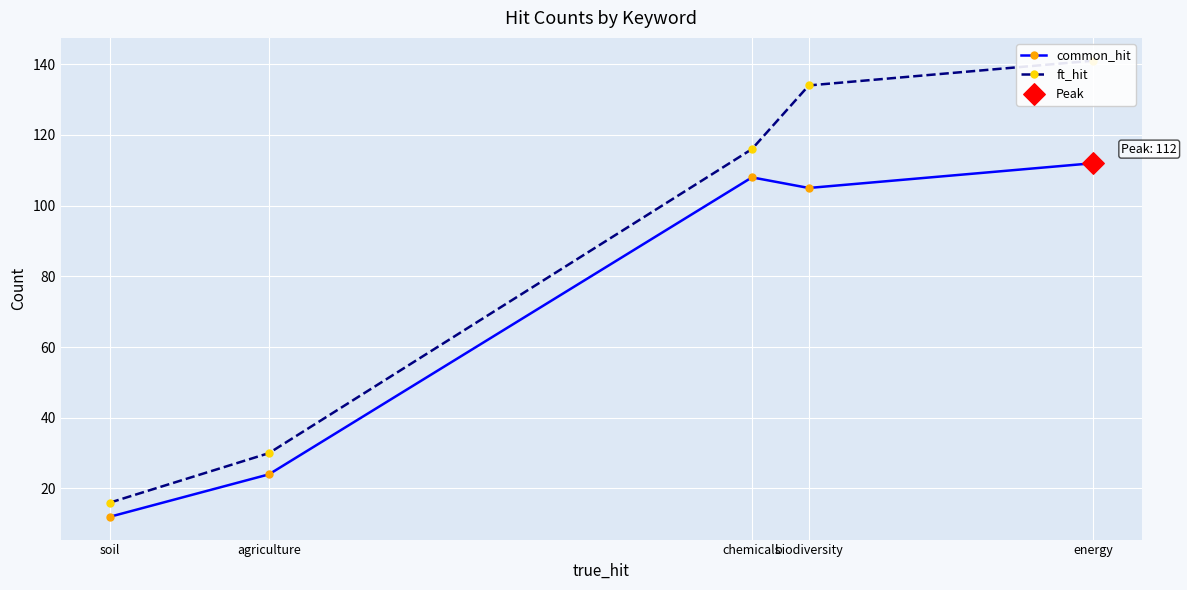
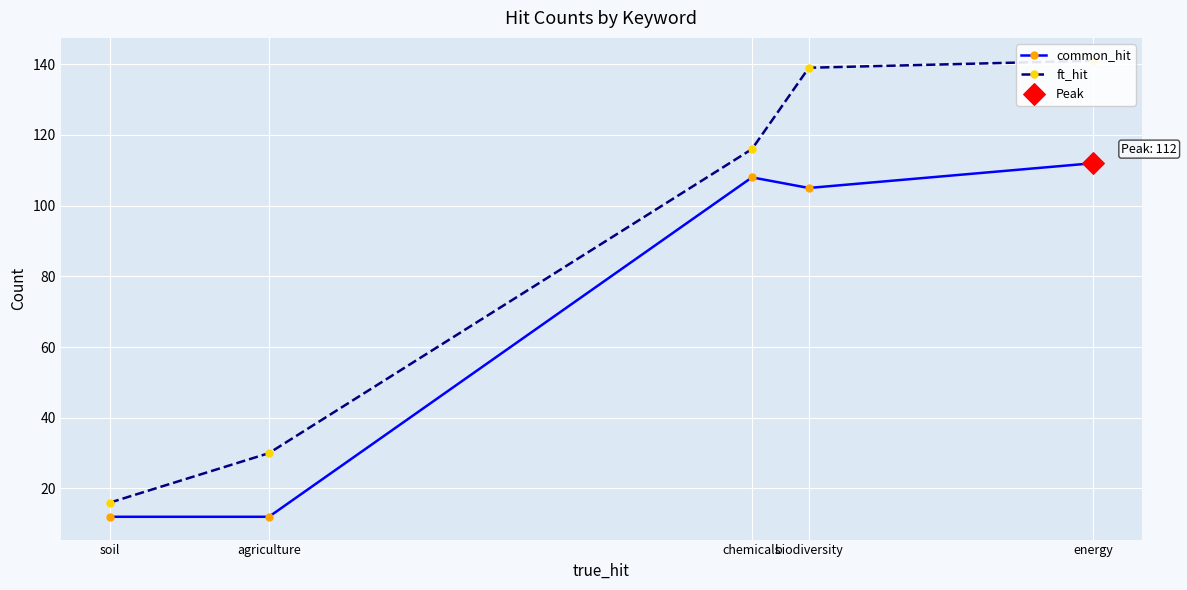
  {
    "common_hit": {
      "soil": 12,
-     "agriculture": 24,
+     "agriculture": 12,
      "chemicals": 108,
      "biodiversity": 105
    },
    "ft_hit": {
      "soil": 16,
      "agriculture": 30,
      "chemicals": 116,
-     "biodiversity": 134
+     "biodiversity": 139
    }
  }
